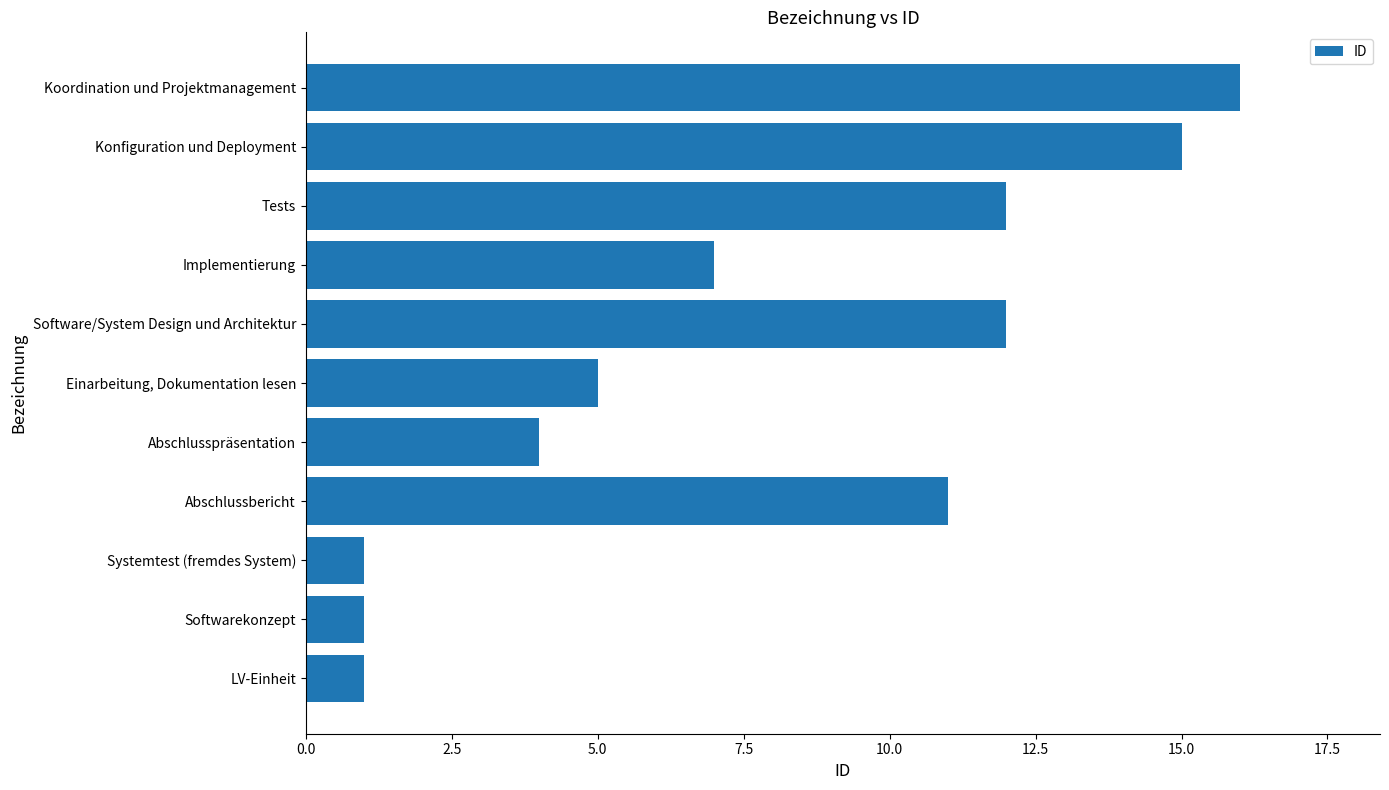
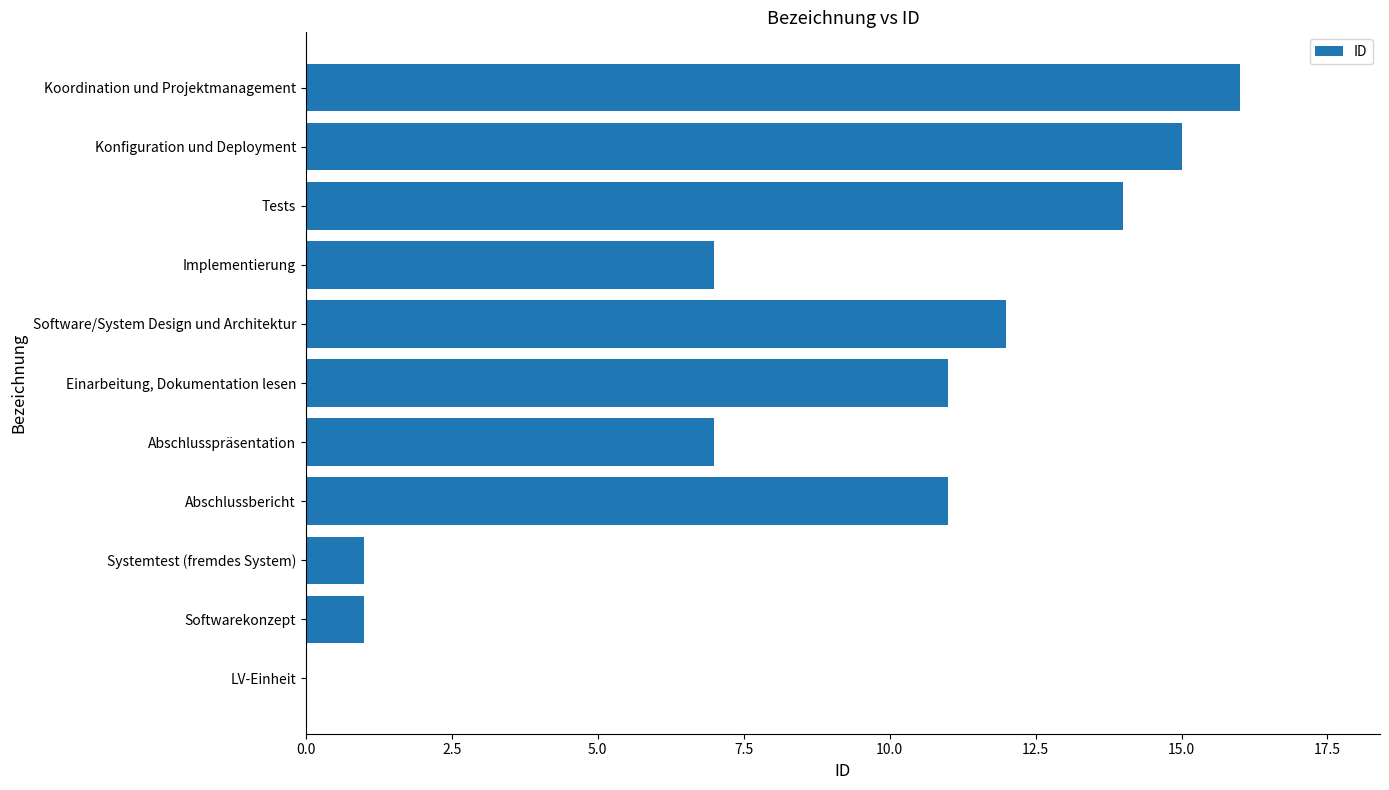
  {
    "Koordination und Projektmanagement": 16,
    "Konfiguration und Deployment": 15,
-   "Tests": 12,
+   "Tests": 14,
    "Implementierung": 7,
    "Software/System Design und Architektur": 12,
-   "Einarbeitung, Dokumentation lesen": 5,
-   "Abschlusspräsentation": 4,
+   "Einarbeitung, Dokumentation lesen": 11,
+   "Abschlusspräsentation": 7,
    "Abschlussbericht": 11,
    "Systemtest (fremdes System)": 1,
    "Softwarekonzept": 1,
-   "LV-Einheit": 1
+   "LV-Einheit": 0
  }
